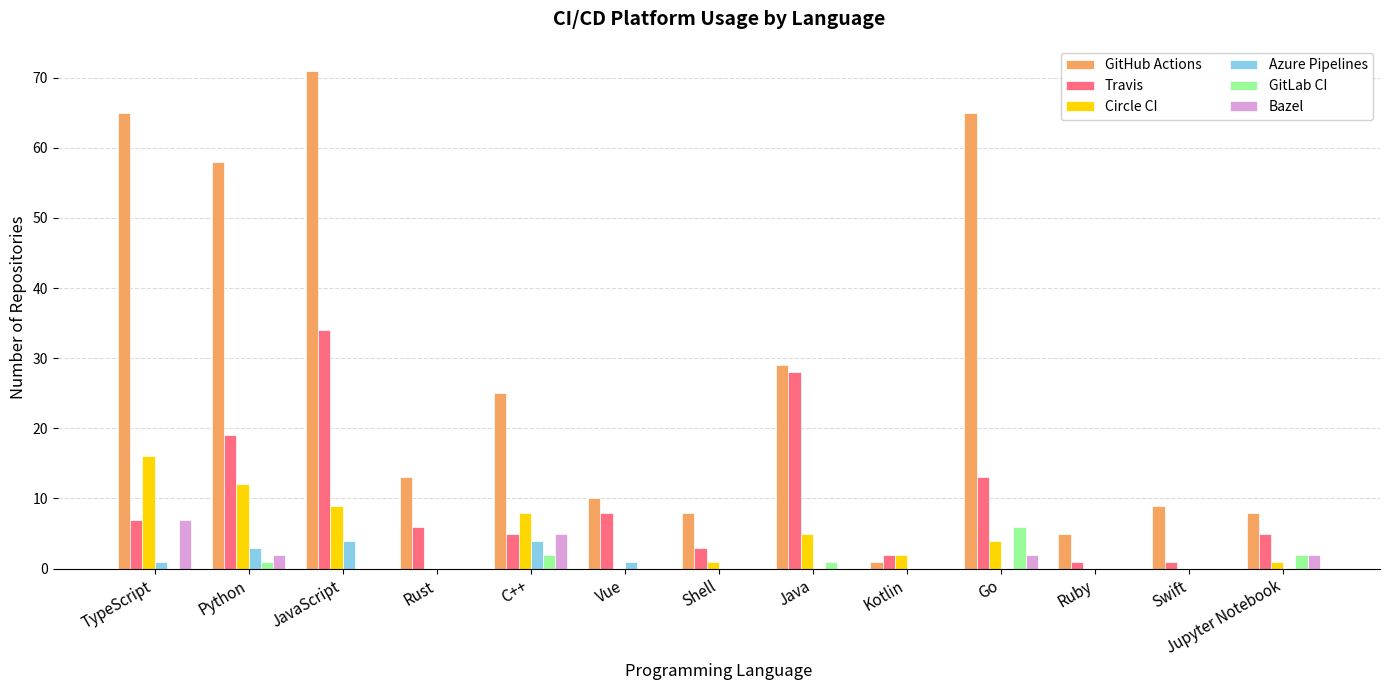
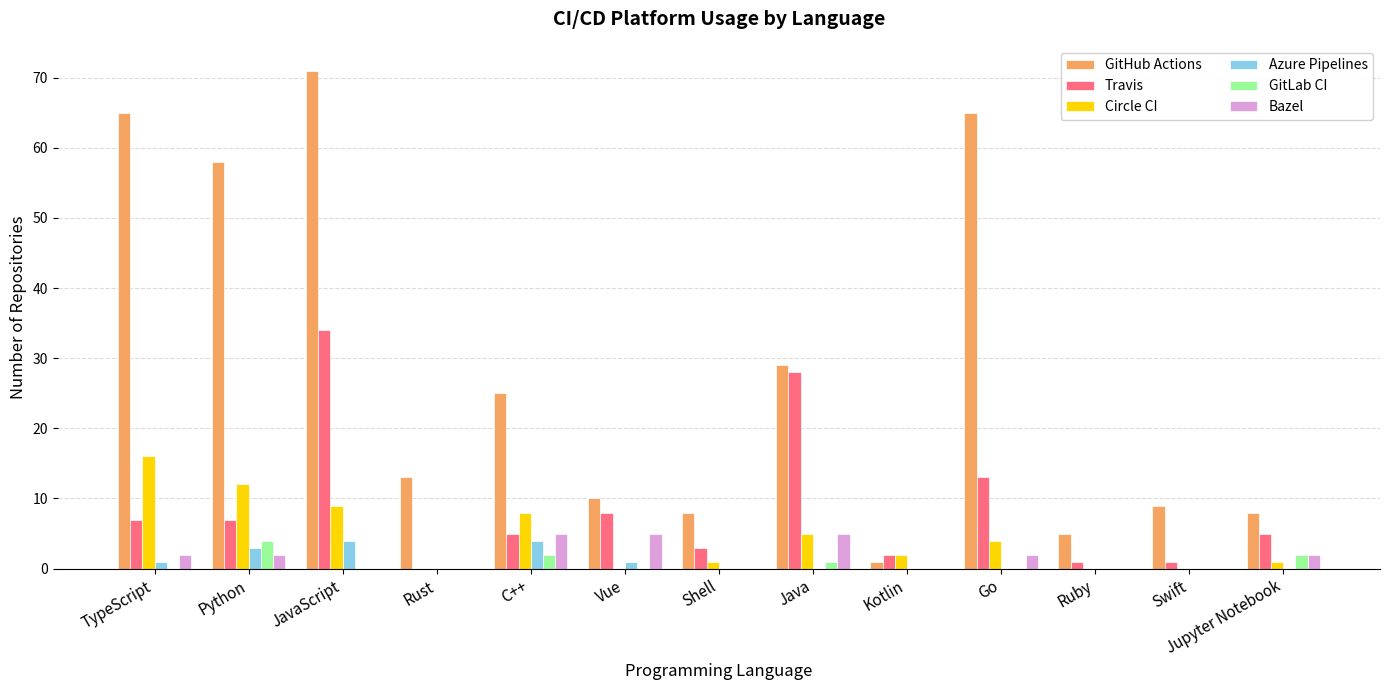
  {
    "GitHub Actions": {
      "TypeScript": 65,
      "Python": 58,
      "JavaScript": 71,
      "Rust": 13,
      "C++": 25,
      "Vue": 10,
      "Shell": 8,
      "Java": 29,
      "Kotlin": 1,
      "Go": 65,
      "Ruby": 5,
      "Swift": 9,
      "Jupyter Notebook": 8
    },
    "Travis": {
      "TypeScript": 7,
-     "Python": 19,
+     "Python": 7,
      "JavaScript": 34,
-     "Rust": 6,
+     "Rust": 0,
      "C++": 5,
      "Vue": 8,
      "Shell": 3,
      "Java": 28,
      "Kotlin": 2,
      "Go": 13,
      "Ruby": 1,
      "Swift": 1,
      "Jupyter Notebook": 5
    },
    "Circle CI": {
      "TypeScript": 16,
      "Python": 12,
      "JavaScript": 9,
      "Rust": 0,
      "C++": 8,
      "Vue": 0,
      "Shell": 1,
      "Java": 5,
      "Kotlin": 2,
      "Go": 4,
      "Ruby": 0,
      "Swift": 0,
      "Jupyter Notebook": 1
    },
    "Azure Pipelines": {
      "TypeScript": 1,
      "Python": 3,
      "JavaScript": 4,
      "Rust": 0,
      "C++": 4,
      "Vue": 1,
      "Shell": 0,
      "Java": 0,
      "Kotlin": 0,
      "Go": 0,
      "Ruby": 0,
      "Swift": 0,
      "Jupyter Notebook": 0
    },
    "GitLab CI": {
      "TypeScript": 0,
-     "Python": 1,
+     "Python": 4,
      "JavaScript": 0,
      "Rust": 0,
      "C++": 2,
      "Vue": 0,
      "Shell": 0,
      "Java": 1,
      "Kotlin": 0,
-     "Go": 6,
+     "Go": 0,
      "Ruby": 0,
      "Swift": 0,
      "Jupyter Notebook": 2
    },
    "Bazel": {
-     "TypeScript": 7,
+     "TypeScript": 2,
      "Python": 2,
      "JavaScript": 0,
      "Rust": 0,
      "C++": 5,
-     "Vue": 0,
+     "Vue": 5,
      "Shell": 0,
-     "Java": 0,
+     "Java": 5,
      "Kotlin": 0,
      "Go": 2,
      "Ruby": 0,
      "Swift": 0,
      "Jupyter Notebook": 2
    }
  }
